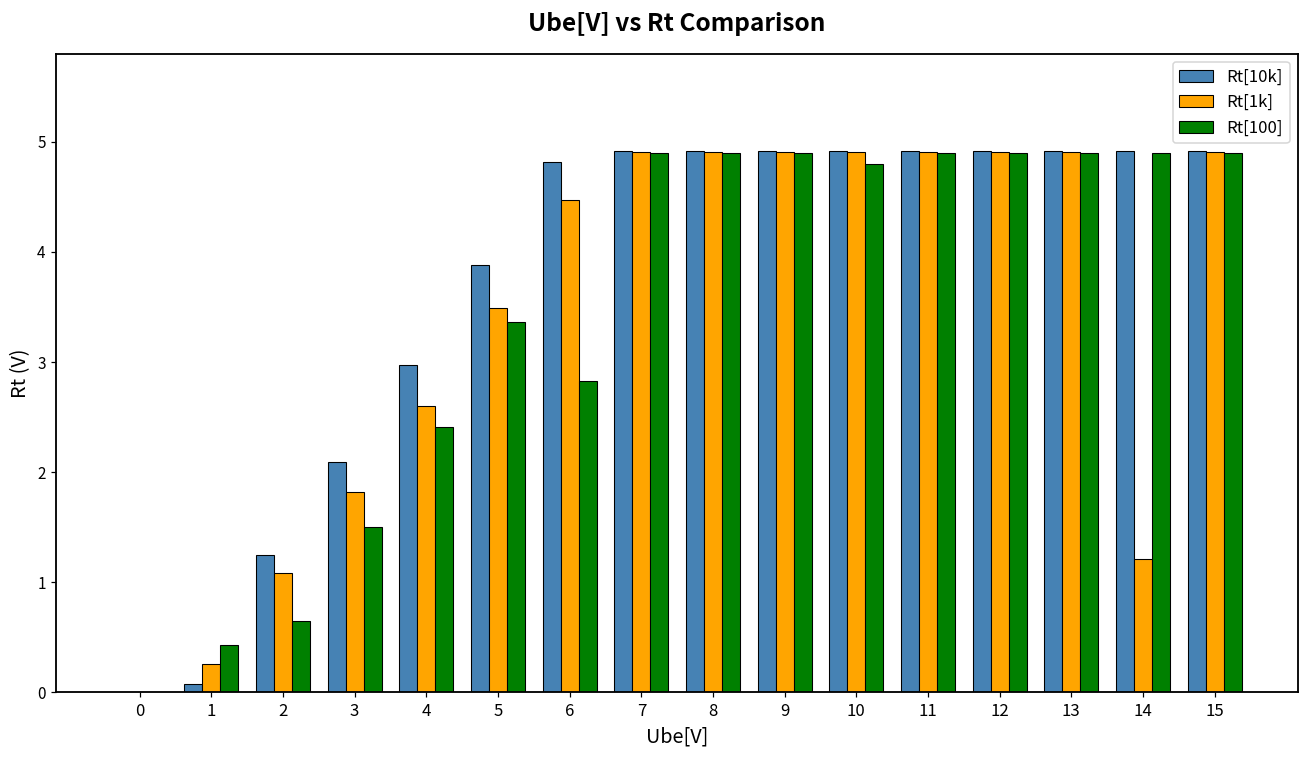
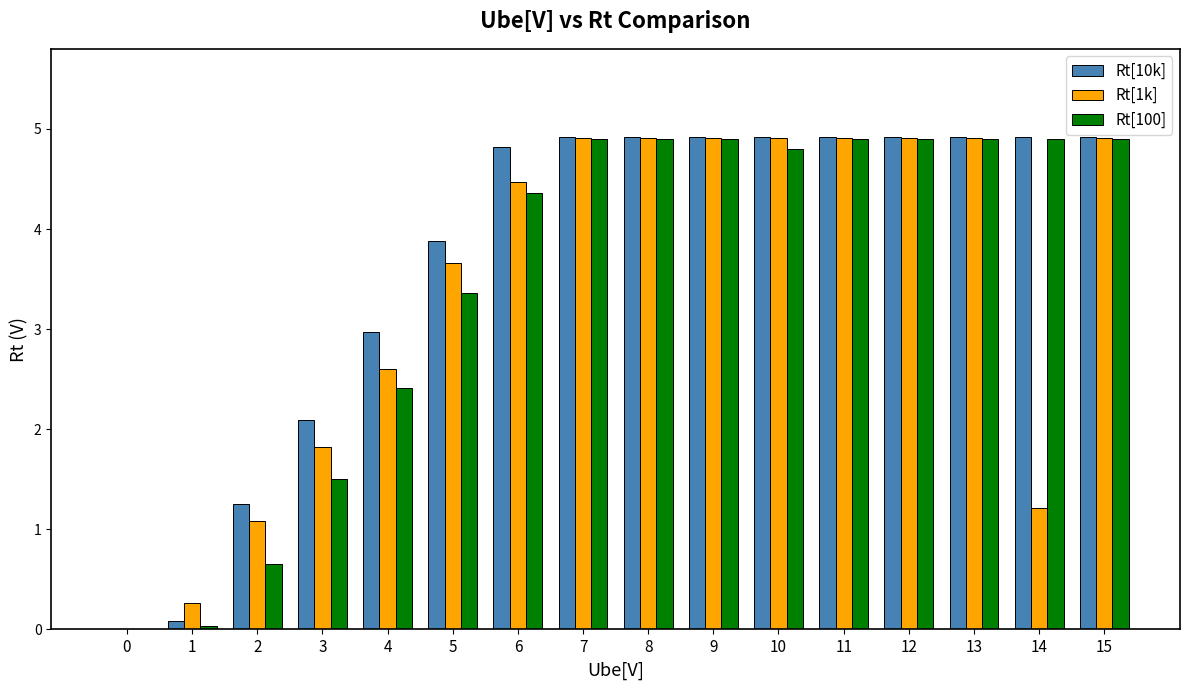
  {
    "Rt[10k]": {
      "0": 0.00,
      "1": 0.08,
      "2": 1.25,
      "3": 2.09,
      "4": 2.97,
      "5": 3.88,
      "6": 4.82,
      "7": 4.92,
      "8": 4.92,
      "9": 4.92,
      "10": 4.92,
      "11": 4.92,
      "12": 4.92,
      "13": 4.92,
      "14": 4.92,
      "15": 4.92
    },
    "Rt[1k]": {
      "0": 0.00,
      "1": 0.26,
      "2": 1.08,
      "3": 1.82,
      "4": 2.60,
-     "5": 3.49,
+     "5": 3.66,
      "6": 4.47,
      "7": 4.91,
      "8": 4.91,
      "9": 4.91,
      "10": 4.91,
      "11": 4.91,
      "12": 4.91,
      "13": 4.91,
      "14": 1.21,
      "15": 4.91
    },
    "Rt[100]": {
      "0": 0.00,
-     "1": 0.43,
+     "1": 0.03,
      "2": 0.65,
      "3": 1.50,
      "4": 2.41,
      "5": 3.36,
-     "6": 2.83,
+     "6": 4.36,
      "7": 4.90,
      "8": 4.90,
      "9": 4.90,
      "10": 4.80,
      "11": 4.90,
      "12": 4.90,
      "13": 4.90,
      "14": 4.90,
      "15": 4.90
    }
  }
